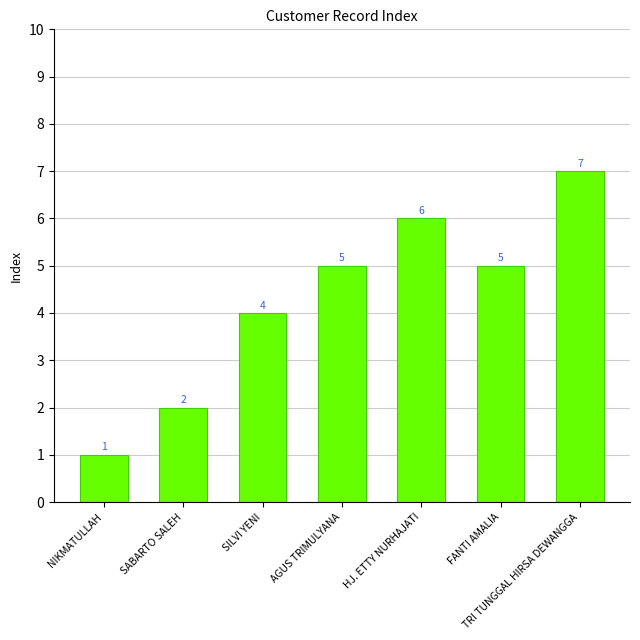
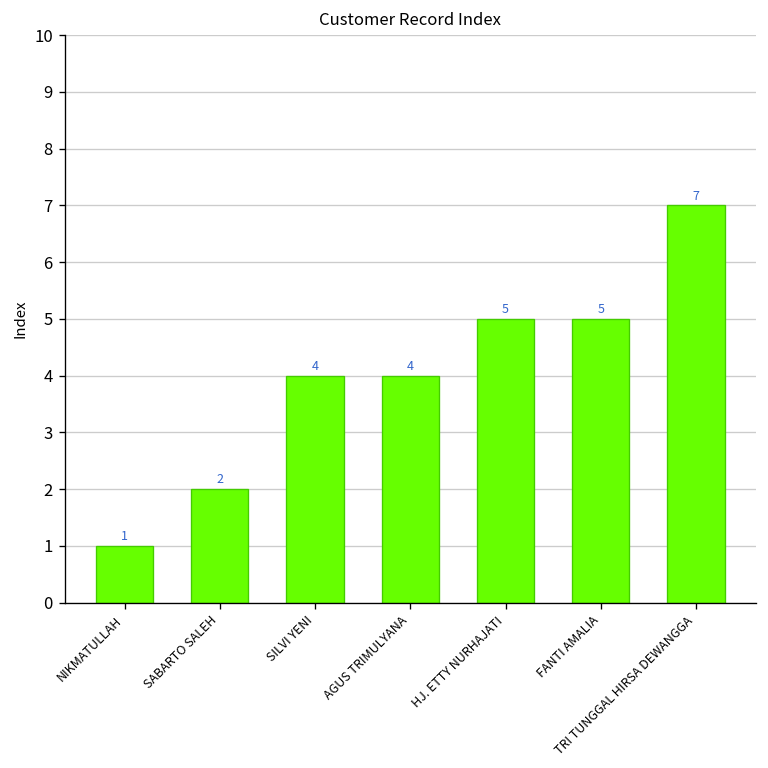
  {
    "NIKMATULLAH": 1,
    "SABARTO SALEH": 2,
    "SILVI YENI": 4,
-   "AGUS TRIMULYANA": 5,
-   "HJ. ETTY NURHAJATI": 6,
+   "AGUS TRIMULYANA": 4,
+   "HJ. ETTY NURHAJATI": 5,
    "FANTI AMALIA": 5,
    "TRI TUNGGAL HIRSA DEWANGGA": 7
  }
